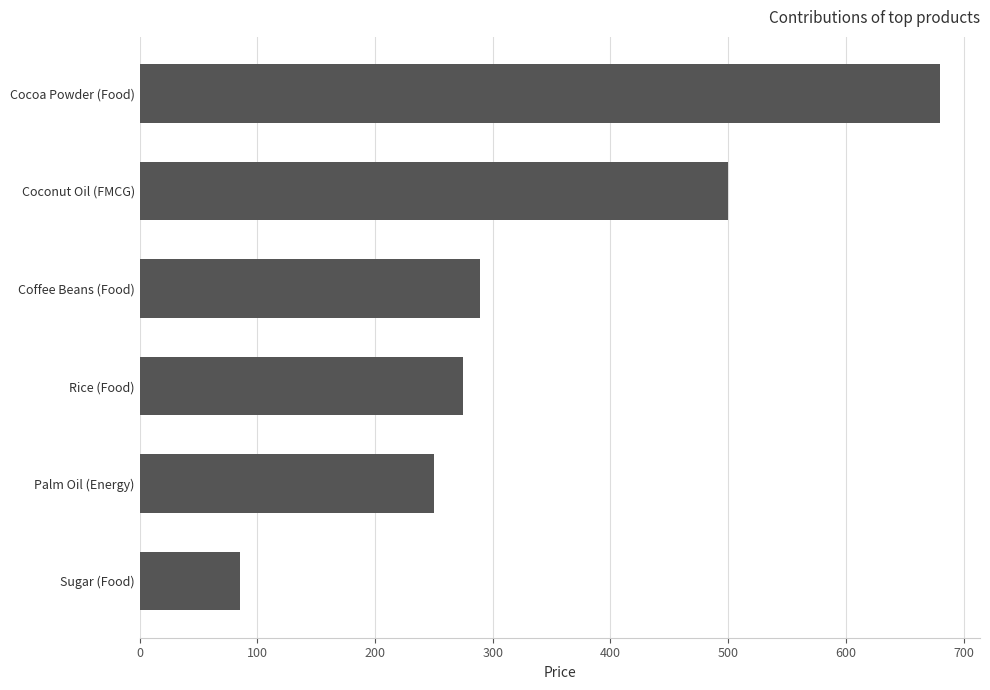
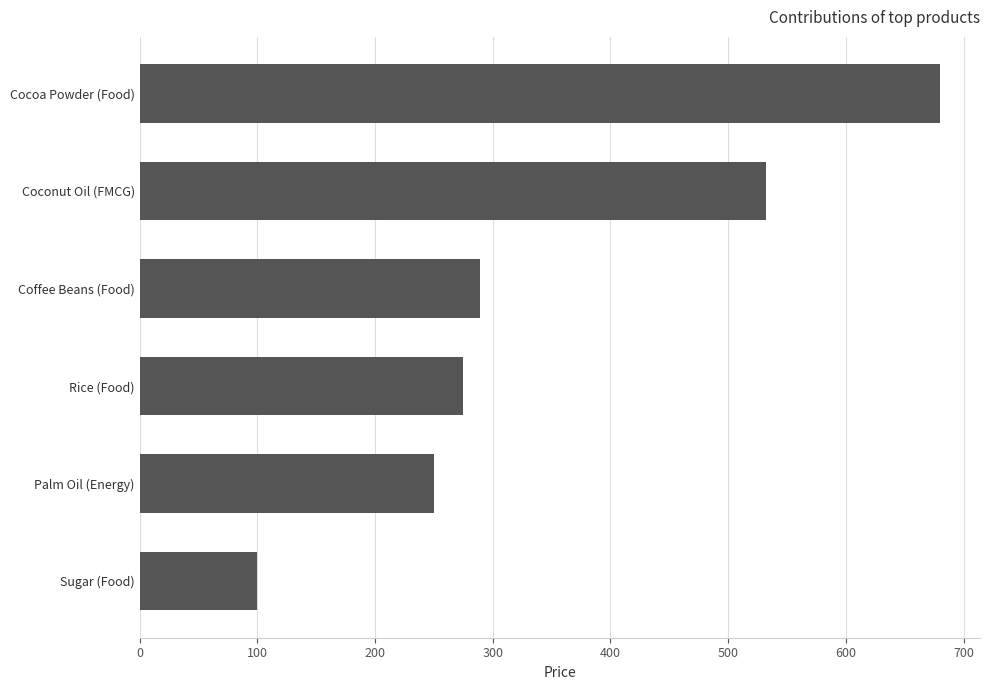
  {
    "Cocoa Powder (Food)": 680,
-   "Coconut Oil (FMCG)": 500,
+   "Coconut Oil (FMCG)": 532,
    "Coffee Beans (Food)": 289,
    "Rice (Food)": 275,
    "Palm Oil (Energy)": 250,
-   "Sugar (Food)": 85
+   "Sugar (Food)": 100
  }
